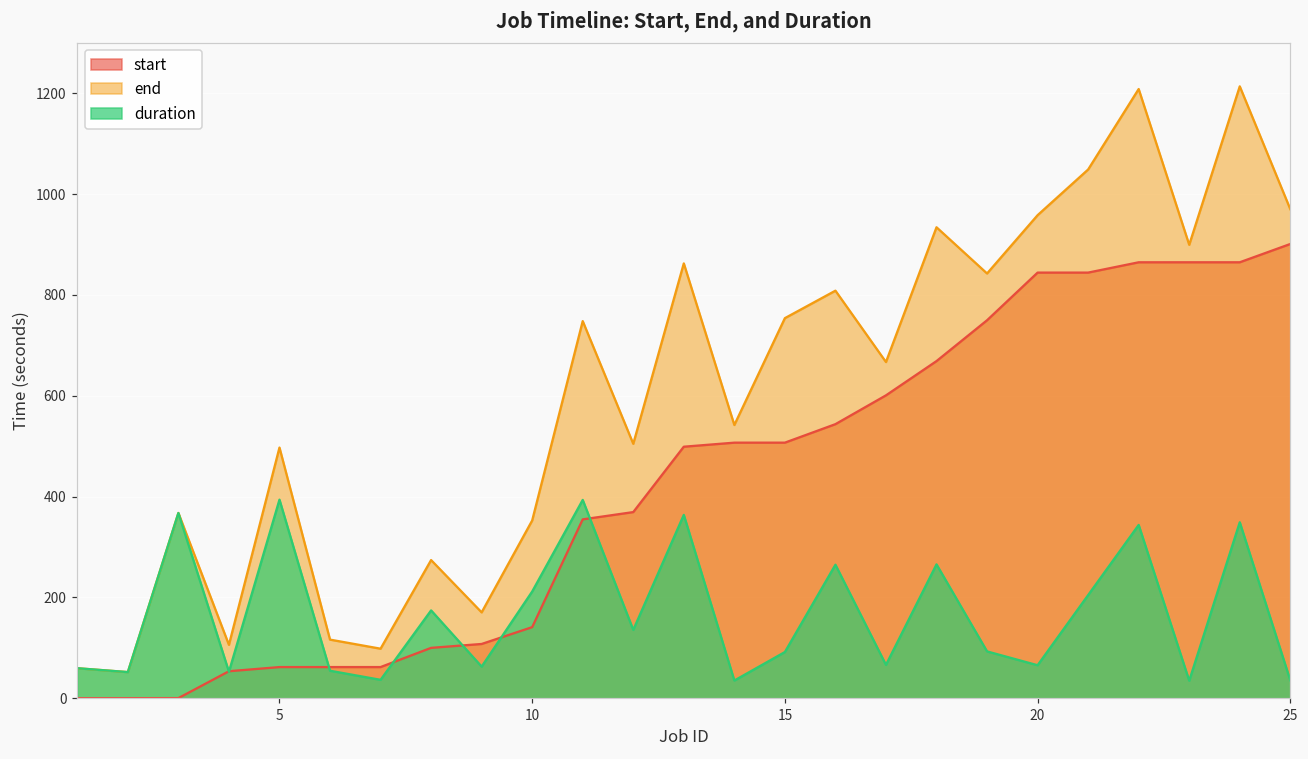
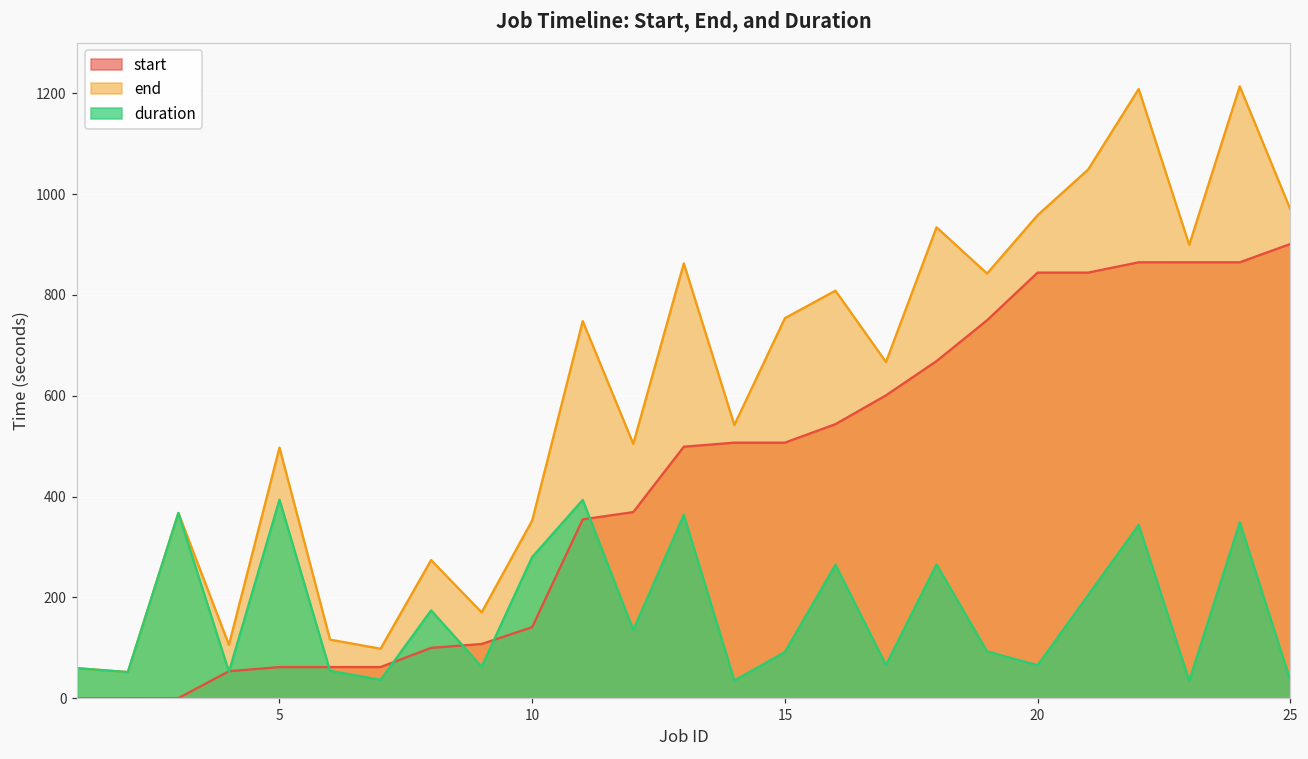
  {
    "start": {
      "5": 60,
      "10": 140,
      "15": 510,
      "20": 840,
      "25": 900
    },
    "end": {
      "5": 500,
      "10": 350,
      "15": 750,
      "20": 960,
      "25": 970
    },
    "duration": {
      "5": 390,
-     "10": 210,
+     "10": 280,
      "15": 90,
      "20": 70,
      "25": 40
    }
  }
